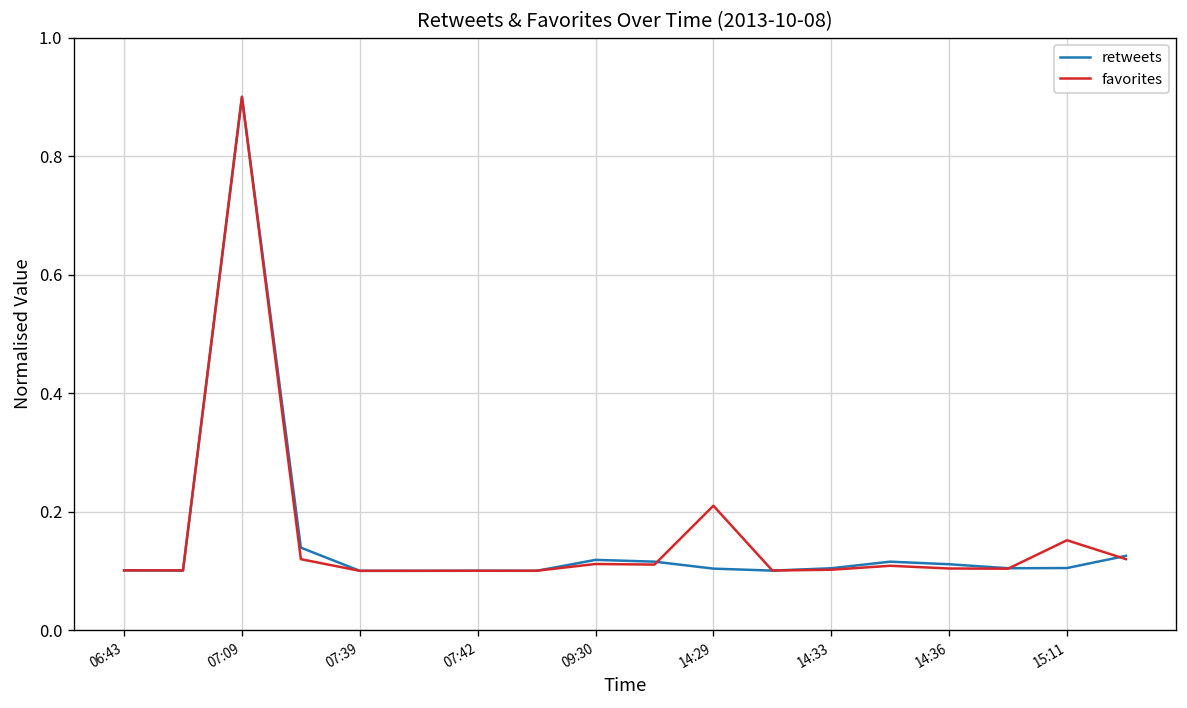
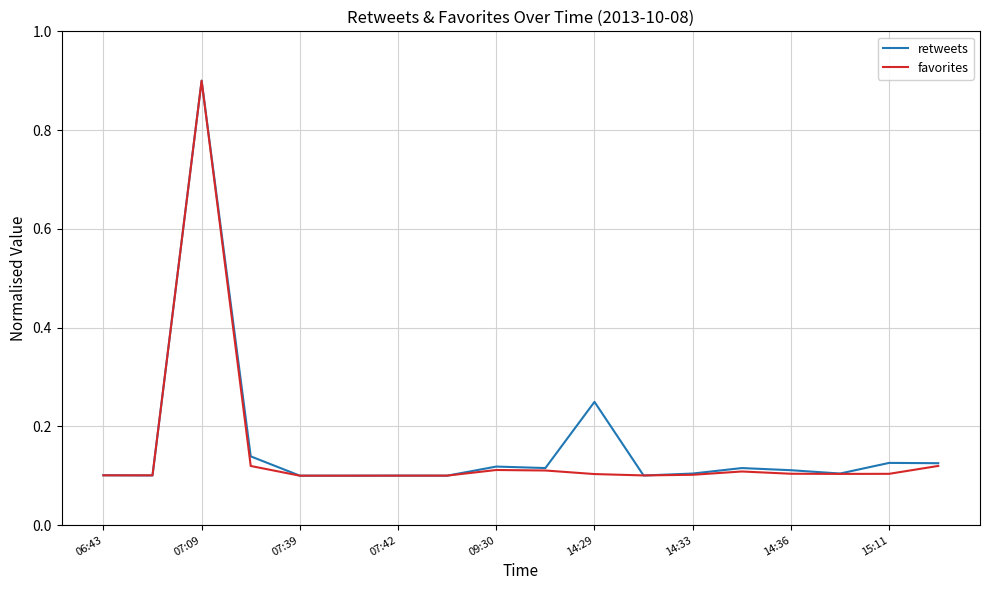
  {
    "retweets": {
      "09:30": 0.12,
-     "14:29": 0.10,
+     "14:29": 0.25,
      "14:36": 0.11,
-     "15:11": 0.10
+     "15:11": 0.13
    },
    "favorites": {
      "09:30": 0.11,
-     "14:29": 0.21,
+     "14:29": 0.10,
      "14:36": 0.10,
-     "15:11": 0.15
+     "15:11": 0.10
    }
  }
